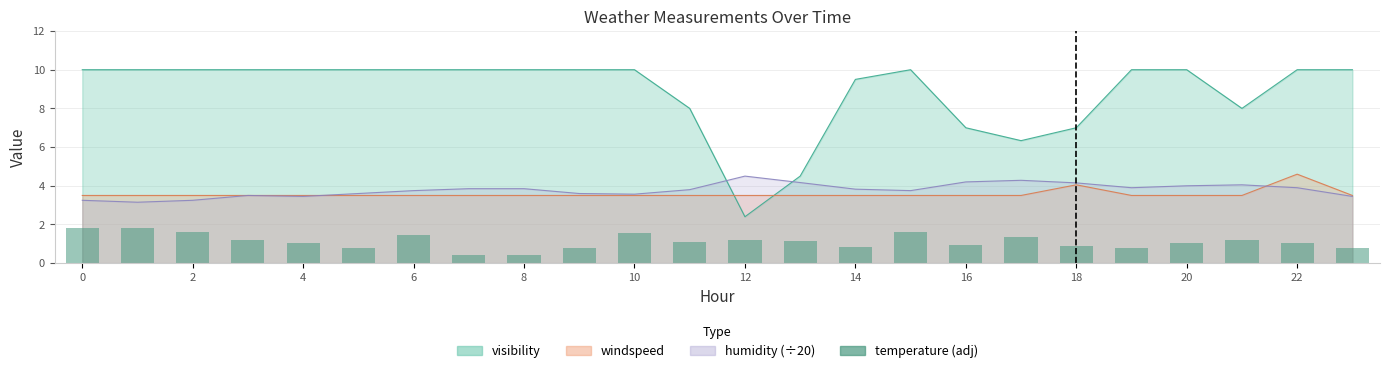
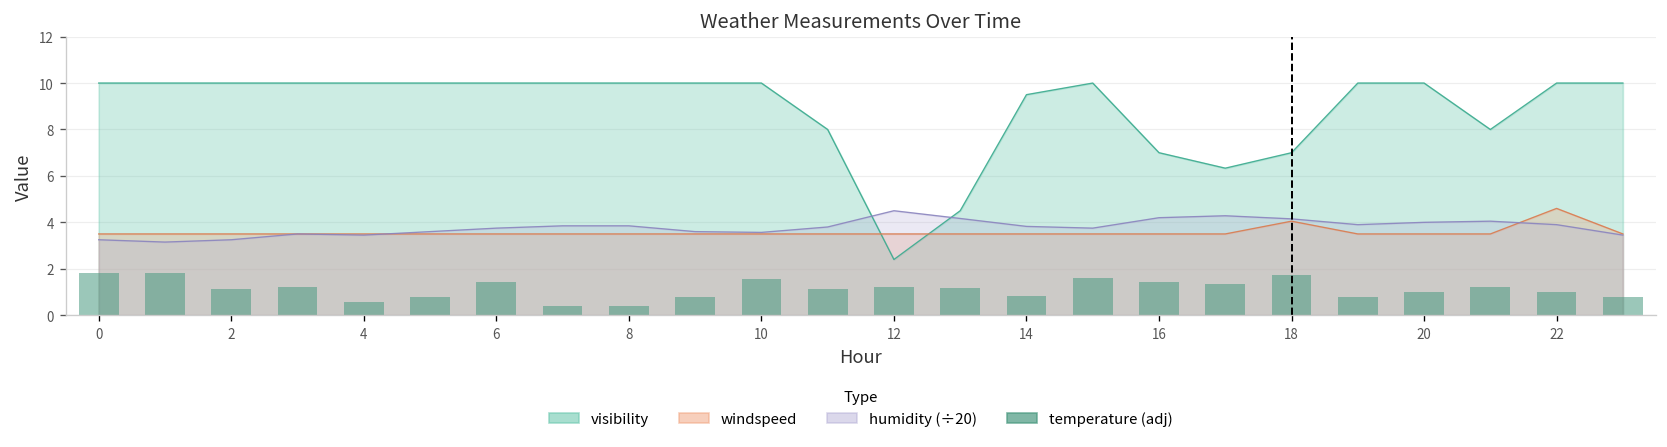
  {
    "temperature (adj)": {
      "0": 1.8,
-     "2": 1.6,
-     "4": 1.0,
+     "2": 1.1,
+     "4": 0.6,
      "6": 1.4,
      "8": 0.4,
      "10": 1.6,
      "12": 1.2,
      "14": 0.8,
-     "16": 0.9,
-     "18": 0.9,
+     "16": 1.4,
+     "18": 1.7,
      "20": 1.0,
      "22": 1.0
    }
  }
